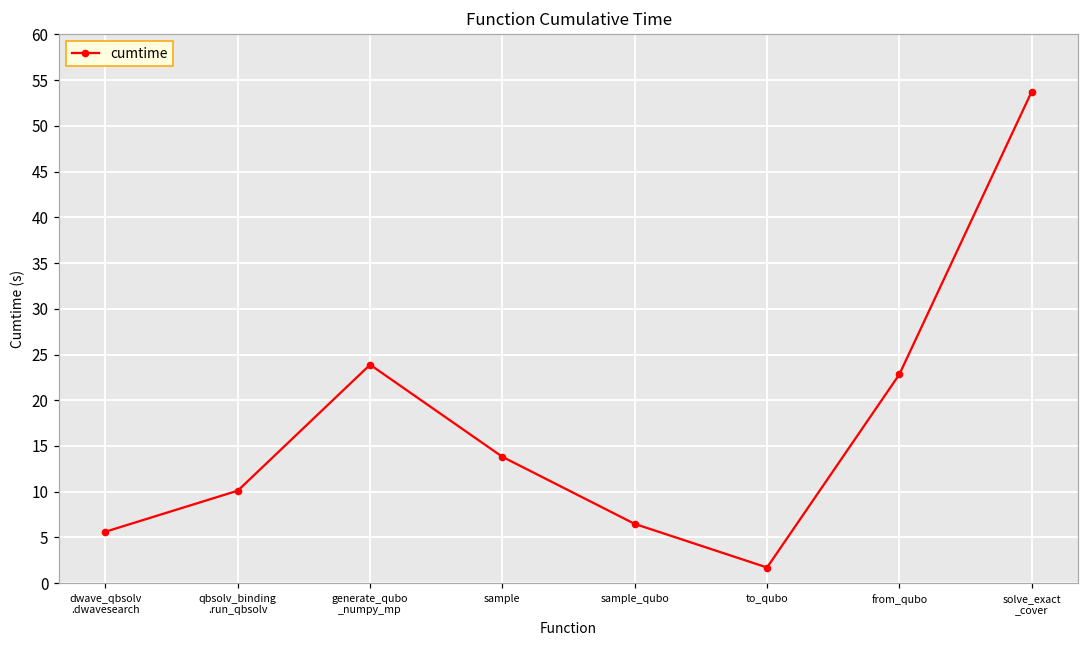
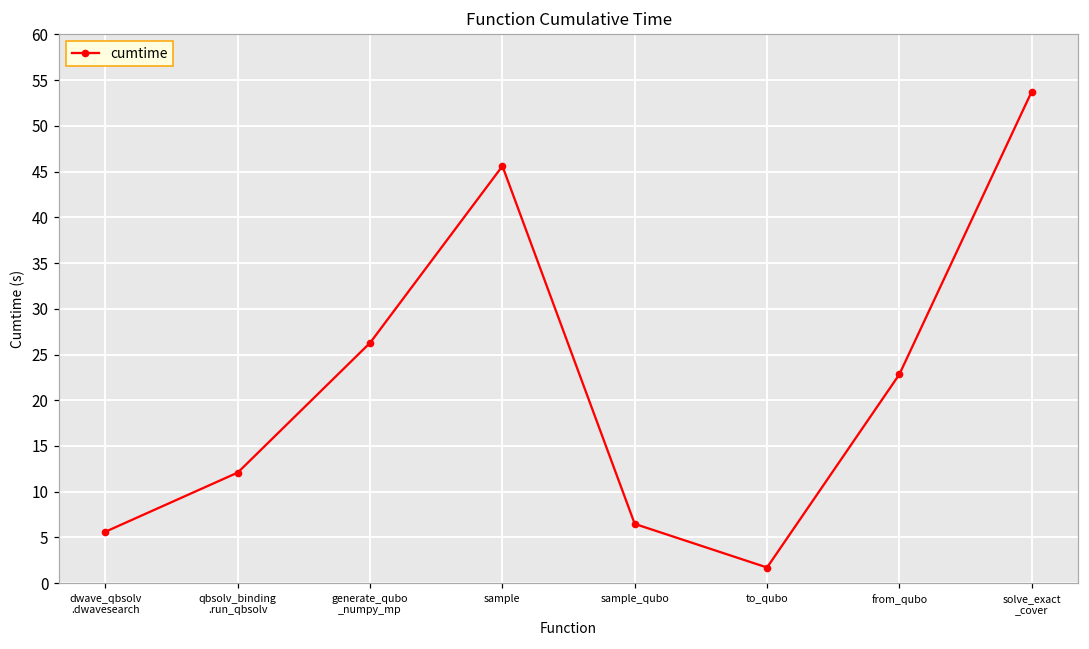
  {
    "dwave_qbsolv .dwavesearch": 6,
-   "qbsolv_binding .run_qbsolv": 10,
-   "generate_qubo _numpy_mp": 24,
-   "sample": 14,
+   "qbsolv_binding .run_qbsolv": 12,
+   "generate_qubo _numpy_mp": 26,
+   "sample": 46,
    "sample_qubo": 6,
    "to_qubo": 2,
    "from_qubo": 23,
    "solve_exact _cover": 54
  }
